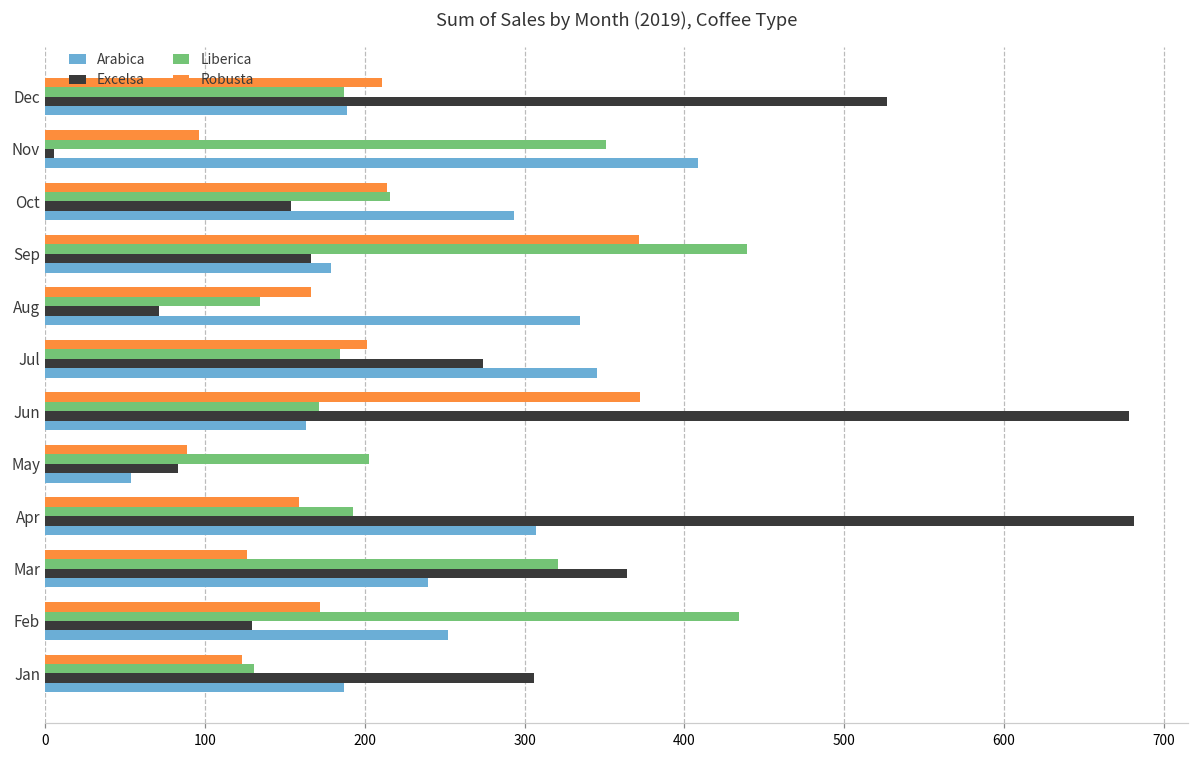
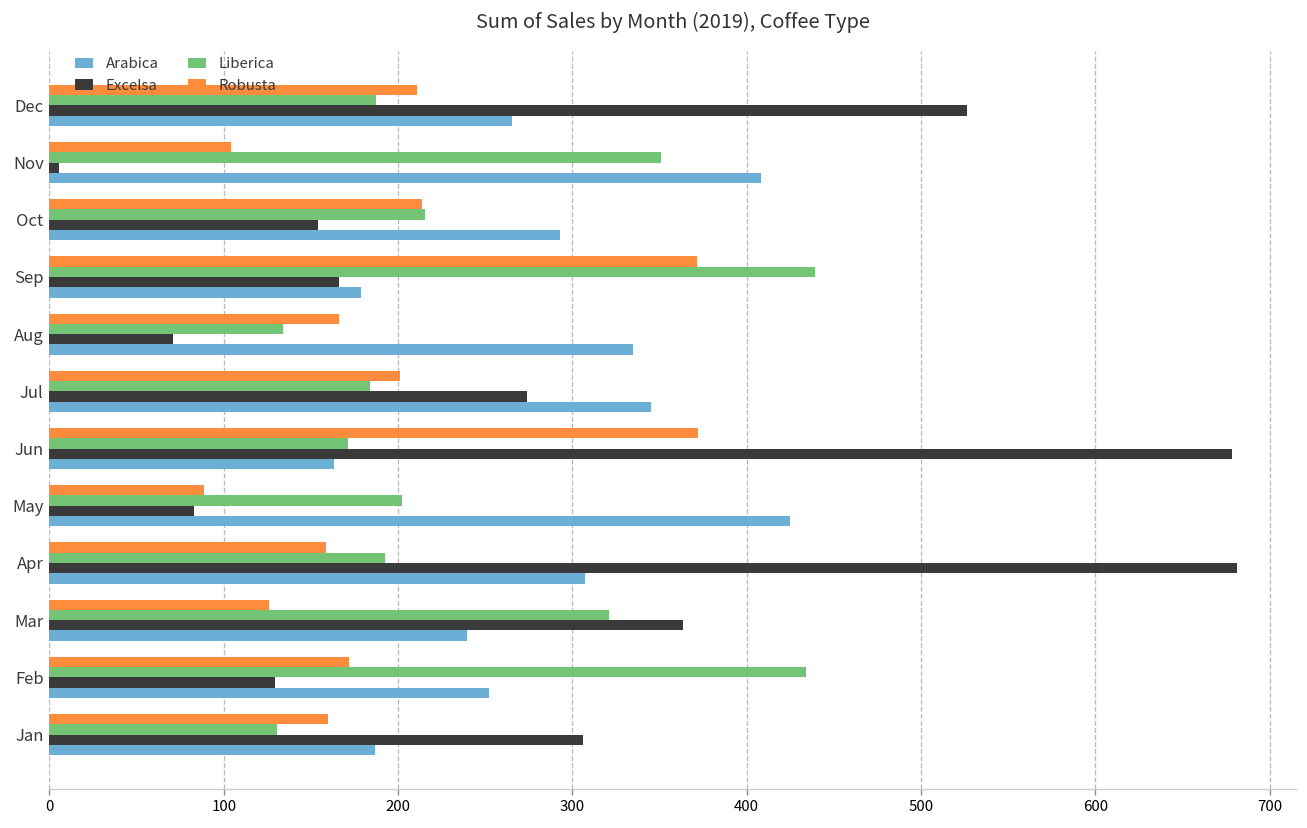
  {
    "Arabica": {
-     "Dec": 189,
+     "Dec": 266,
      "Nov": 408,
      "Oct": 293,
      "Sep": 179,
      "Aug": 335,
      "Jul": 345,
      "Jun": 163,
-     "May": 54,
+     "May": 425,
      "Apr": 307,
      "Mar": 240,
      "Feb": 252,
      "Jan": 187
    },
    "Excelsa": {
      "Dec": 527,
      "Nov": 6,
      "Oct": 154,
      "Sep": 166,
      "Aug": 71,
      "Jul": 274,
      "Jun": 678,
      "May": 83,
      "Apr": 681,
      "Mar": 364,
      "Feb": 129,
      "Jan": 306
    },
    "Liberica": {
      "Dec": 187,
      "Nov": 351,
      "Oct": 216,
      "Sep": 439,
      "Aug": 134,
      "Jul": 184,
      "Jun": 171,
      "May": 202,
      "Apr": 193,
      "Mar": 321,
      "Feb": 434,
      "Jan": 131
    },
    "Robusta": {
      "Dec": 211,
-     "Nov": 96,
+     "Nov": 104,
      "Oct": 214,
      "Sep": 371,
      "Aug": 166,
      "Jul": 201,
      "Jun": 372,
      "May": 89,
      "Apr": 159,
      "Mar": 126,
      "Feb": 172,
-     "Jan": 123
+     "Jan": 160
    }
  }
